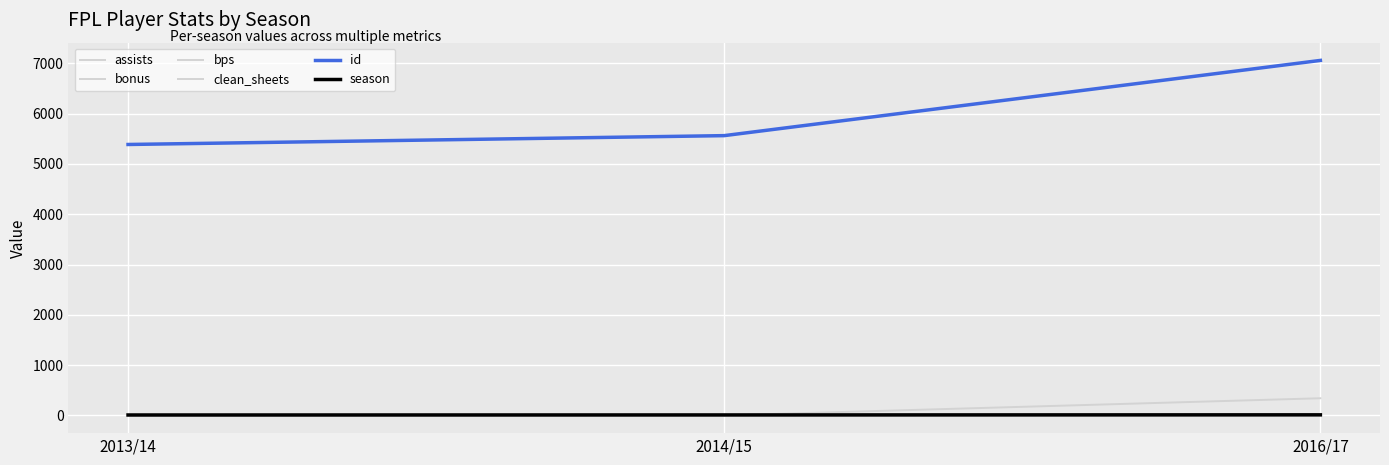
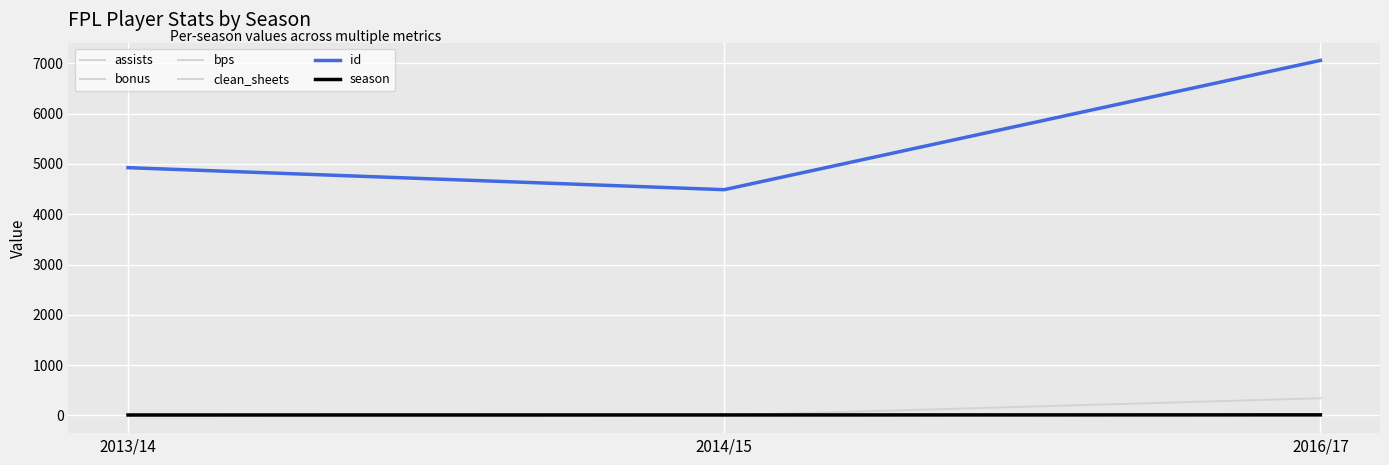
  {
    "season": {
      "2016/17": 0
    },
    "bps": {
      "2016/17": 300
    },
    "id": {
-     "2013/14": 5400,
-     "2014/15": 5600,
+     "2013/14": 4900,
+     "2014/15": 4500,
      "2016/17": 7100
    }
  }
